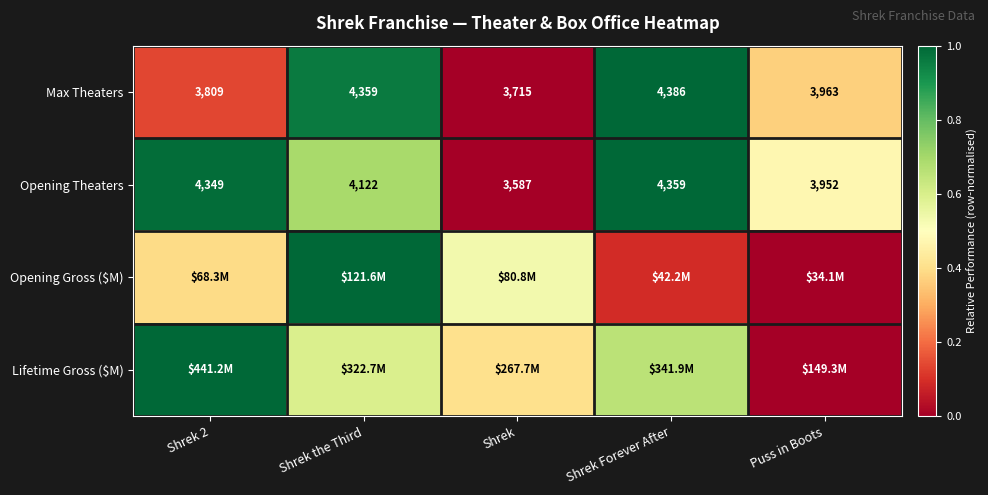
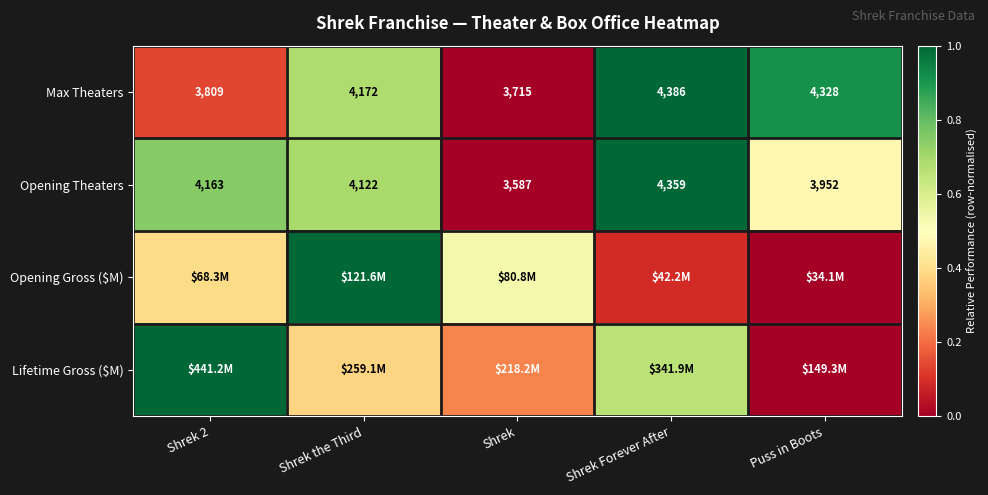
  {
    "Max Theaters": {
      "Shrek 2": "3,809",
-     "Shrek the Third": "4,359",
+     "Shrek the Third": "4,172",
      "Shrek": "3,715",
      "Shrek Forever After": "4,386",
-     "Puss in Boots": "3,963"
+     "Puss in Boots": "4,328"
    },
    "Opening Theaters": {
-     "Shrek 2": "4,349",
+     "Shrek 2": "4,163",
      "Shrek the Third": "4,122",
      "Shrek": "3,587",
      "Shrek Forever After": "4,359",
      "Puss in Boots": "3,952"
    },
    "Opening Gross ($M)": {
      "Shrek 2": "$68.3M",
      "Shrek the Third": "$121.6M",
      "Shrek": "$80.8M",
      "Shrek Forever After": "$42.2M",
      "Puss in Boots": "$34.1M"
    },
    "Lifetime Gross ($M)": {
      "Shrek 2": "$441.2M",
-     "Shrek the Third": "$322.7M",
-     "Shrek": "$267.7M",
+     "Shrek the Third": "$259.1M",
+     "Shrek": "$218.2M",
      "Shrek Forever After": "$341.9M",
      "Puss in Boots": "$149.3M"
    }
  }
